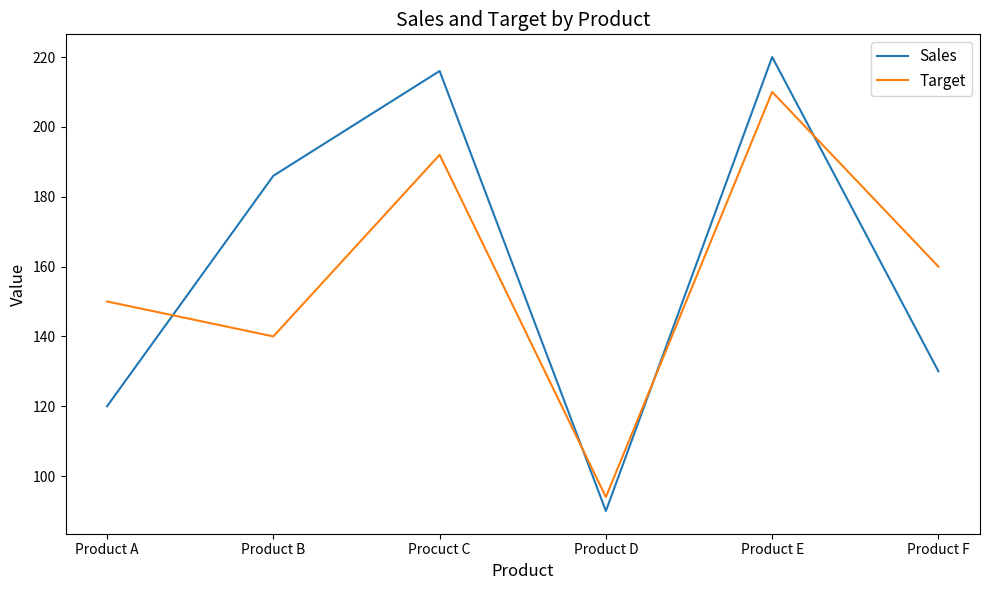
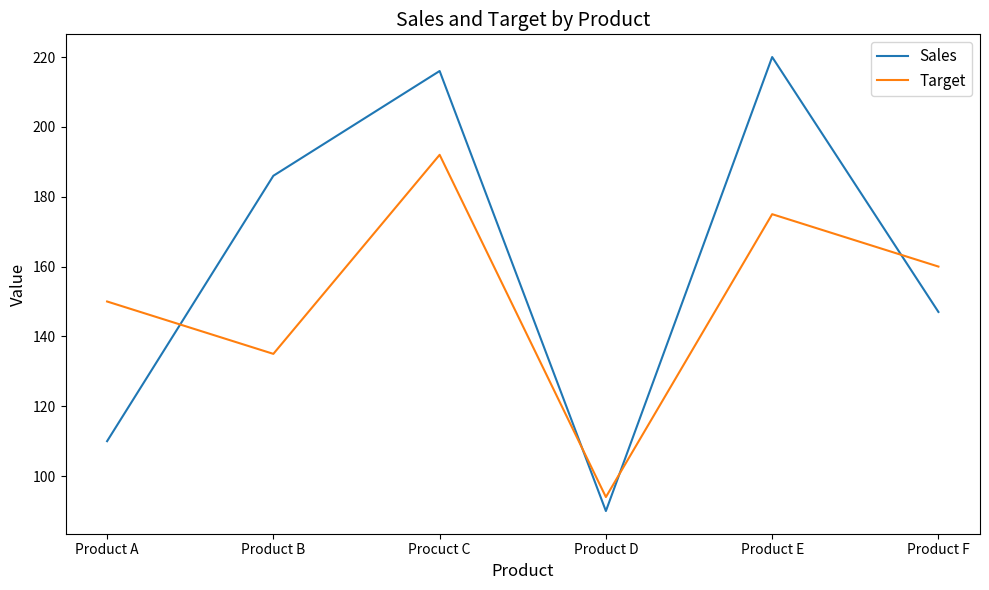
  {
    "Sales": {
-     "Product A": 120,
+     "Product A": 110,
      "Product B": 186,
      "Procuct C": 216,
      "Product D": 90,
      "Product E": 220,
-     "Product F": 130
+     "Product F": 147
    },
    "Target": {
      "Product A": 150,
-     "Product B": 140,
+     "Product B": 135,
      "Procuct C": 192,
      "Product D": 94,
-     "Product E": 210,
+     "Product E": 175,
      "Product F": 160
    }
  }
